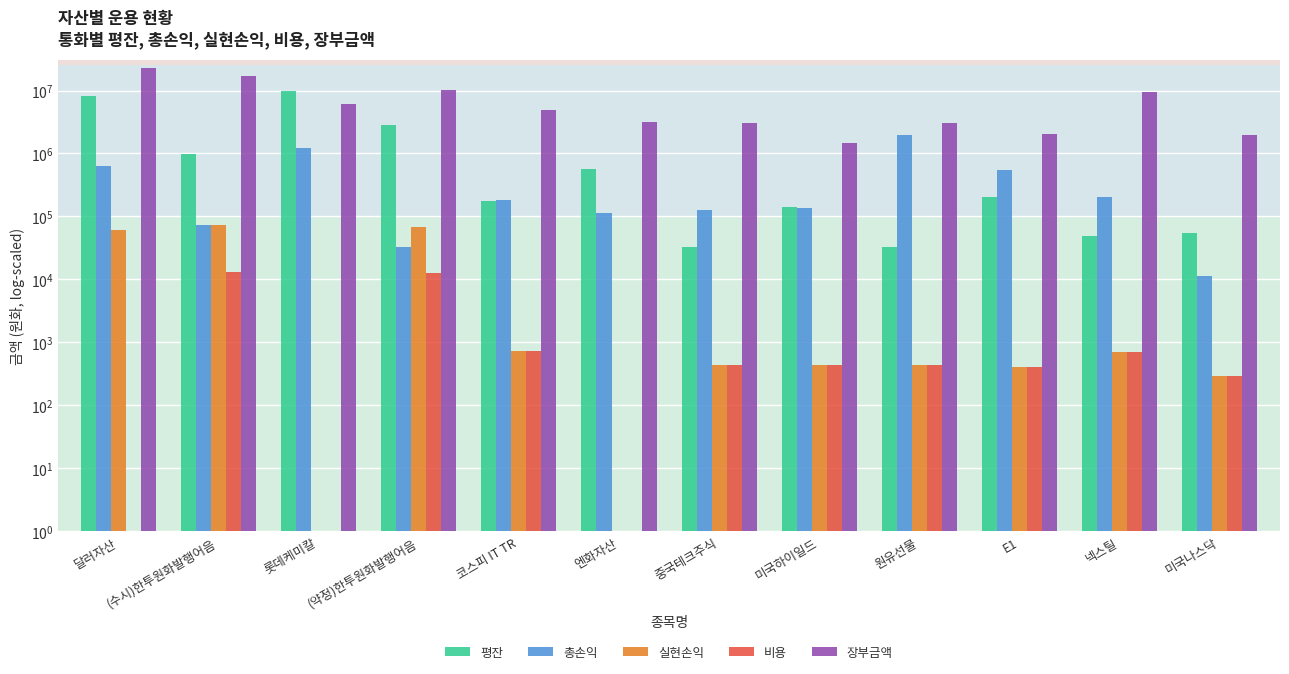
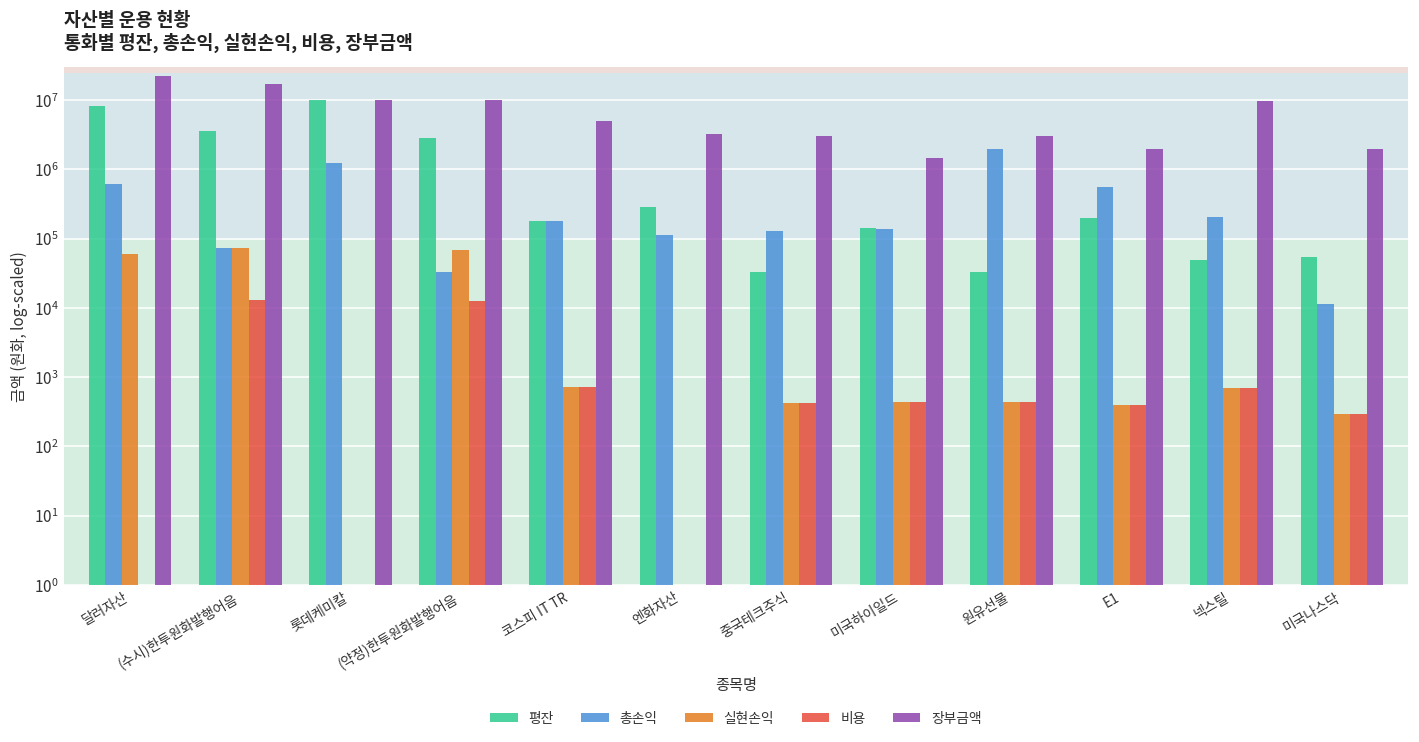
  {
    "평잔": {
      "달러자산": 8000000,
-     "(수시)한투원화발행어음": 1000000,
+     "(수시)한투원화발행어음": 4000000,
      "롯데케미칼": 10000000,
      "(약정)한투원화발행어음": 3000000,
      "코스피 IT TR": 180000,
-     "엔화자산": 600000,
+     "엔화자산": 300000,
      "중국테크주식": 30000,
      "미국하이일드": 140000,
      "원유선물": 30000,
      "E1": 200000,
      "넥스틸": 50000,
      "미국나스닥": 50000
    },
    "총손익": {
      "달러자산": 600000,
      "(수시)한투원화발행어음": 70000,
      "롯데케미칼": 1200000,
      "(약정)한투원화발행어음": 30000,
      "코스피 IT TR": 180000,
      "엔화자산": 110000,
      "중국테크주식": 130000,
      "미국하이일드": 140000,
      "원유선물": 2000000,
      "E1": 500000,
      "넥스틸": 210000,
      "미국나스닥": 11000
    },
    "장부금액": {
      "달러자산": 23000000,
      "(수시)한투원화발행어음": 17000000,
-     "롯데케미칼": 6000000,
+     "롯데케미칼": 10000000,
      "(약정)한투원화발행어음": 10000000,
      "코스피 IT TR": 5000000,
      "엔화자산": 3000000,
      "중국테크주식": 3000000,
      "미국하이일드": 1500000,
      "원유선물": 3000000,
      "E1": 2000000,
      "넥스틸": 10000000,
      "미국나스닥": 2000000
    }
  }
